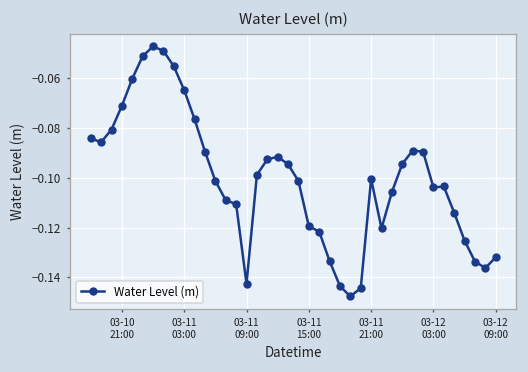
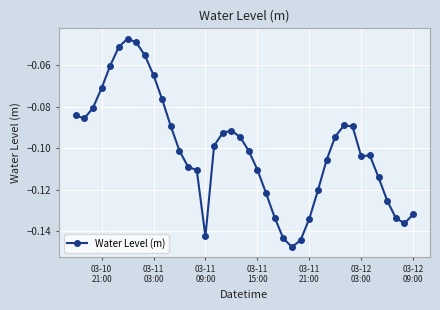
  {
    "03-10 21:00": -0.071,
    "03-11 03:00": -0.065,
    "03-11 09:00": -0.143,
-   "03-11 15:00": -0.120,
-   "03-11 21:00": -0.100,
+   "03-11 15:00": -0.110,
+   "03-11 21:00": -0.134,
    "03-12 03:00": -0.104,
    "03-12 09:00": -0.132
  }
